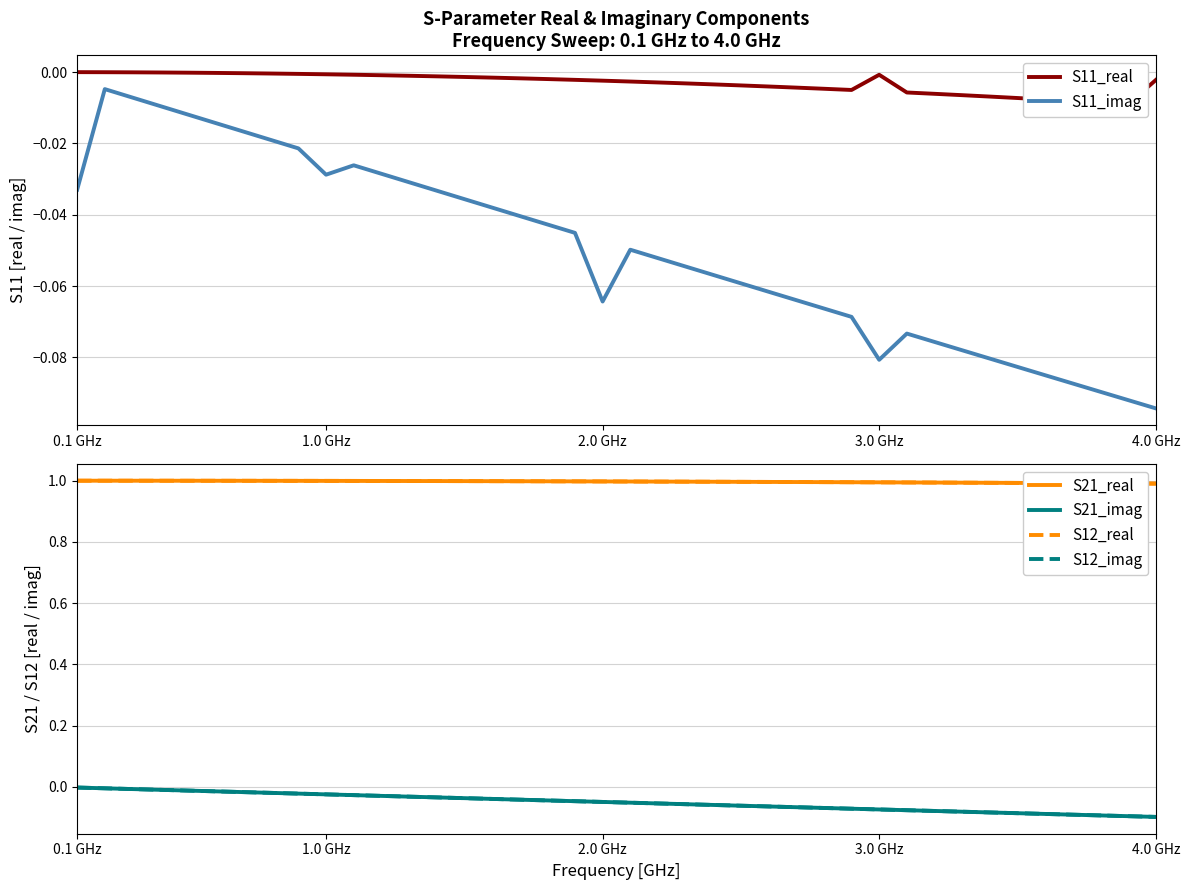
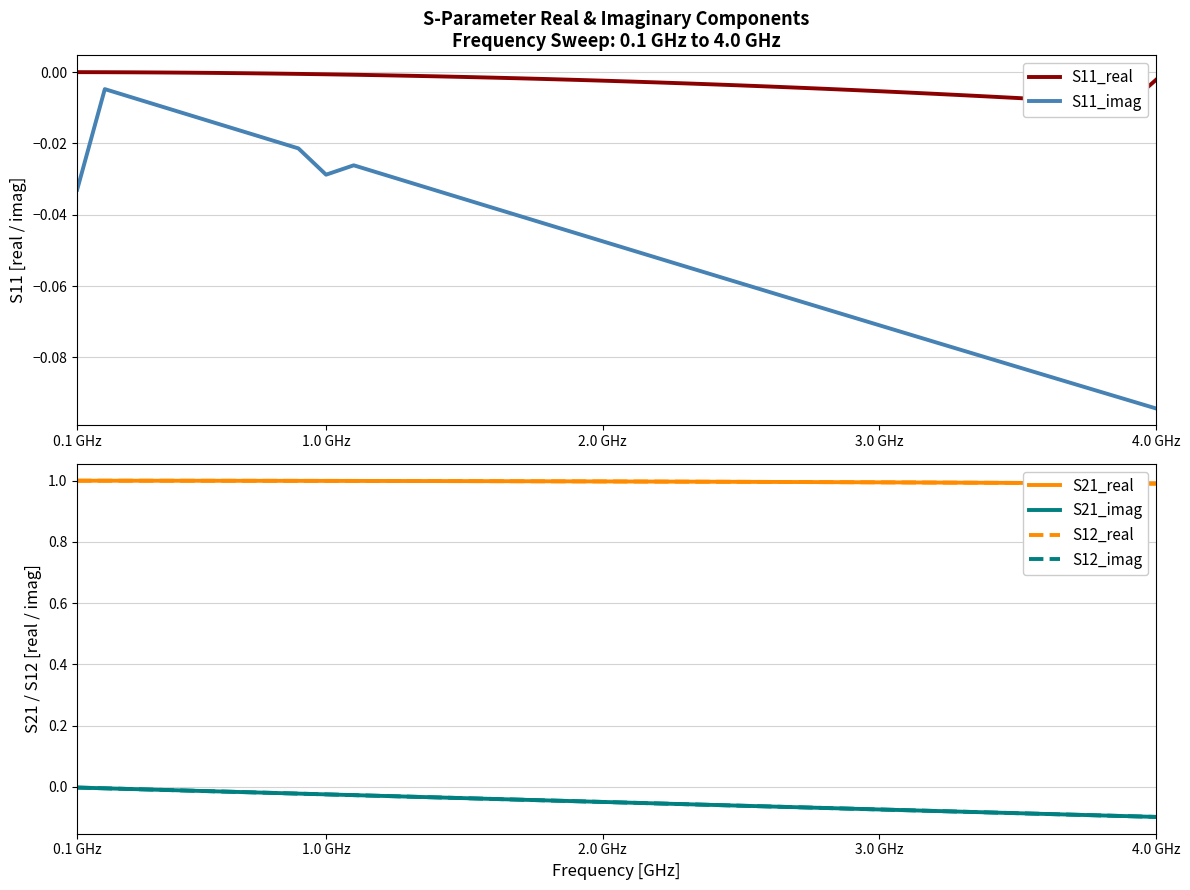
  {
    "S-Parameter Real & Imaginary Components Frequency Sweep: 0.1 GHz to 4.0 GHz": {
      "S11_real": {
        "0.1 GHz": 0.000,
        "1.0 GHz": -0.001,
        "2.0 GHz": -0.002,
-       "3.0 GHz": -0.001,
+       "3.0 GHz": -0.005,
        "4.0 GHz": -0.002
      },
      "S11_imag": {
        "0.1 GHz": -0.033,
        "1.0 GHz": -0.029,
-       "2.0 GHz": -0.064,
-       "3.0 GHz": -0.081,
+       "2.0 GHz": -0.047,
+       "3.0 GHz": -0.071,
        "4.0 GHz": -0.094
      }
    }
  }
